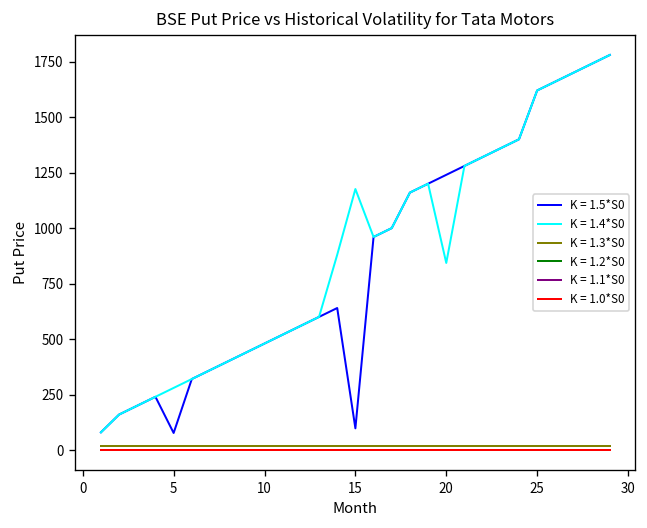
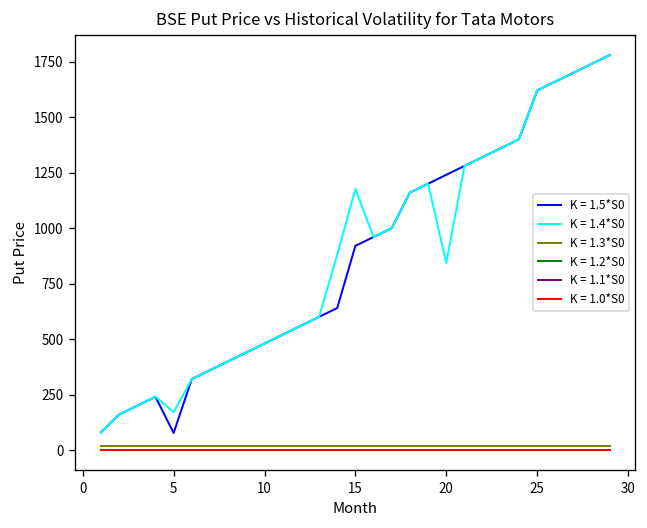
  {
    "K = 1.5*S0": {
      "5": 80,
-     "15": 100,
+     "15": 920,
      "20": 1240
    },
    "K = 1.4*S0": {
-     "5": 280,
+     "5": 170,
      "15": 1180,
      "20": 840
    },
    "K = 1.3*S0": {
      "5": 20,
      "10": 20,
      "15": 20,
      "20": 20,
      "25": 20
    },
    "K = 1.0*S0": {
      "5": 0,
      "10": 0,
      "15": 0,
      "20": 0,
      "25": 0
    }
  }
